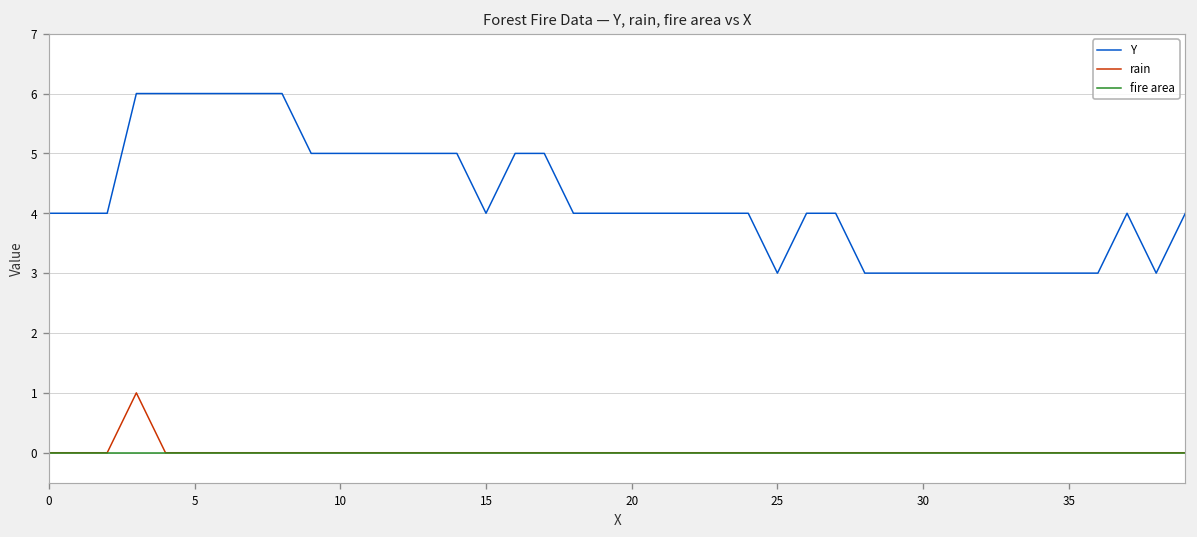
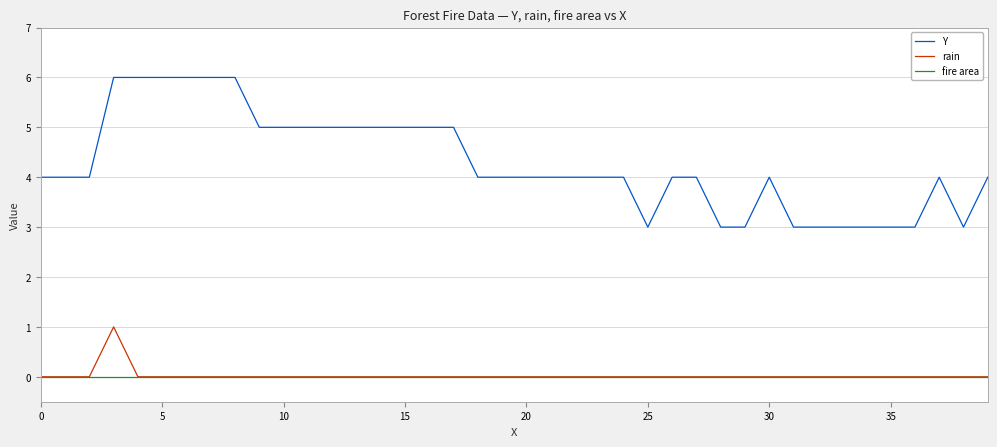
  {
    "Y": {
      "0": 4,
      "5": 6,
      "10": 5,
-     "15": 4,
+     "15": 5,
      "20": 4,
      "25": 3,
-     "30": 3,
+     "30": 4,
      "35": 3
    }
  }
